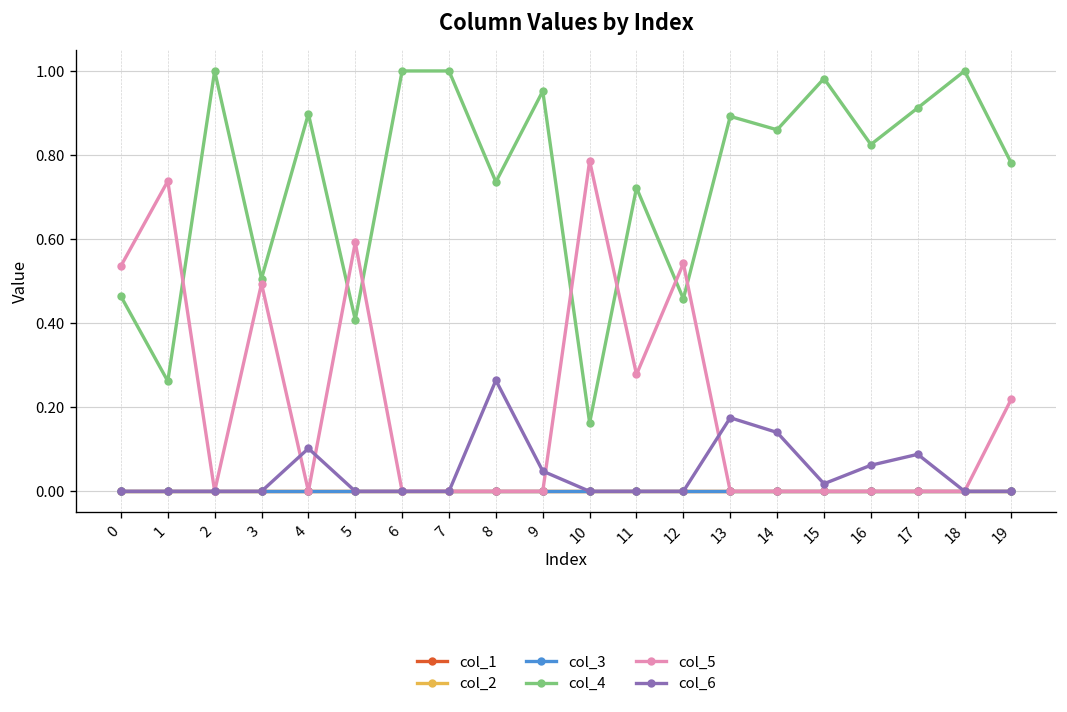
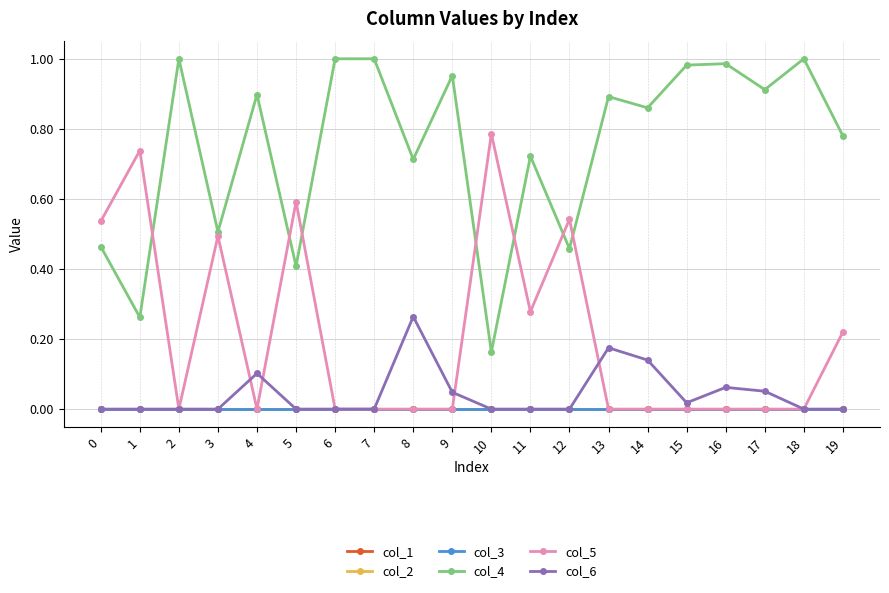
  {
    "col_4": {
      "0": 0.46,
      "1": 0.26,
      "2": 1.00,
      "3": 0.51,
      "4": 0.90,
      "5": 0.41,
      "6": 1.00,
      "7": 1.00,
-     "8": 0.74,
+     "8": 0.71,
      "9": 0.95,
      "10": 0.16,
      "11": 0.72,
      "12": 0.46,
      "13": 0.89,
      "14": 0.86,
      "15": 0.98,
-     "16": 0.83,
+     "16": 0.99,
      "17": 0.91,
      "18": 1.00,
      "19": 0.78
    },
    "col_5": {
      "0": 0.54,
      "1": 0.74,
      "3": 0.49,
      "5": 0.59,
      "10": 0.79,
      "11": 0.28,
      "12": 0.54,
      "19": 0.22
    },
    "col_6": {
      "4": 0.10,
      "8": 0.26,
      "9": 0.05,
      "13": 0.18,
      "14": 0.14,
      "15": 0.02,
      "16": 0.06,
-     "17": 0.09
+     "17": 0.05
    }
  }
